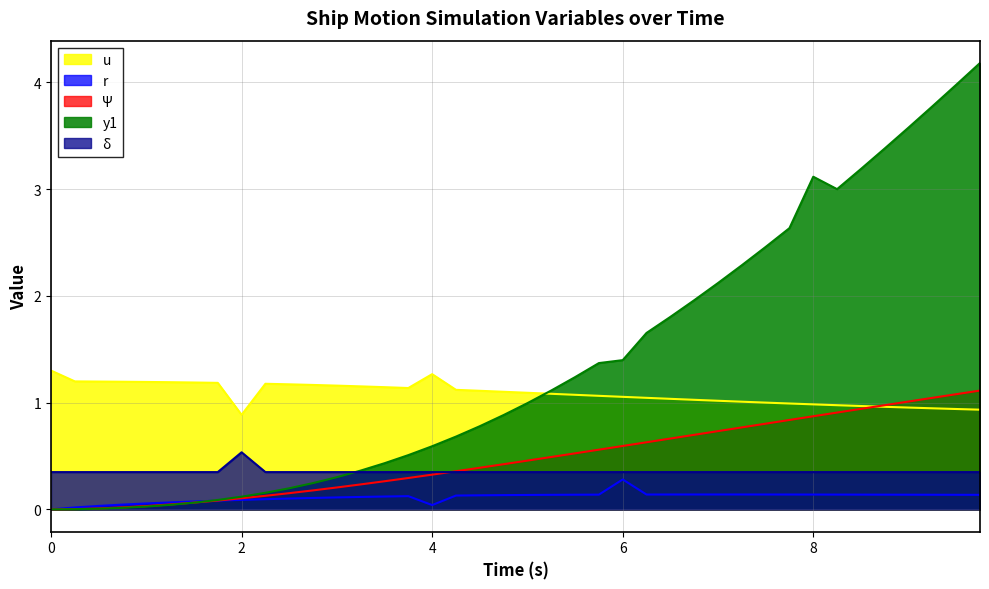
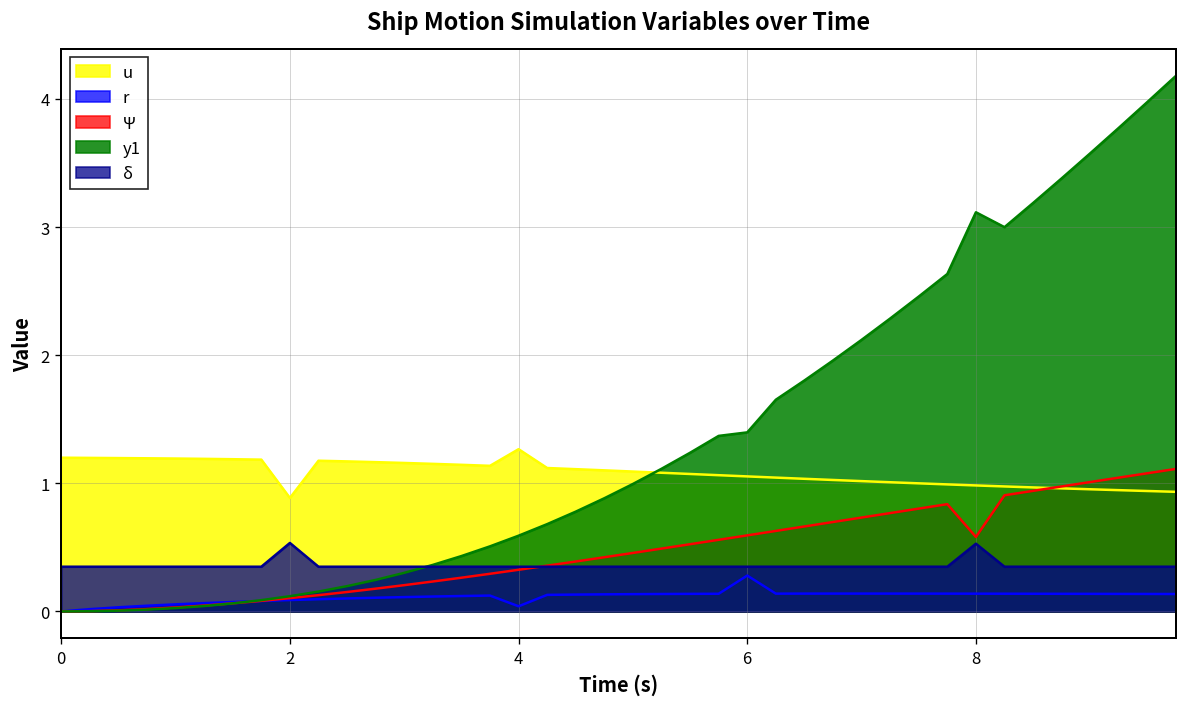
  {
    "u": {
-     "0": 1.3,
+     "0": 1.2,
      "2": 0.9,
      "4": 1.27,
      "6": 1.05,
      "8": 1.0
    },
    "r": {
      "4": 0.04,
      "6": 0.28,
      "8": 0.14
    },
    "Ψ": {
      "6": 0.59,
-     "8": 0.87
+     "8": 0.58
    },
    "y1": {
      "4": 0.59,
      "6": 1.40,
      "8": 3.12
    },
    "δ": {
      "0": 0.35,
      "2": 0.53,
      "6": 0.35,
-     "8": 0.35
+     "8": 0.53
    }
  }
